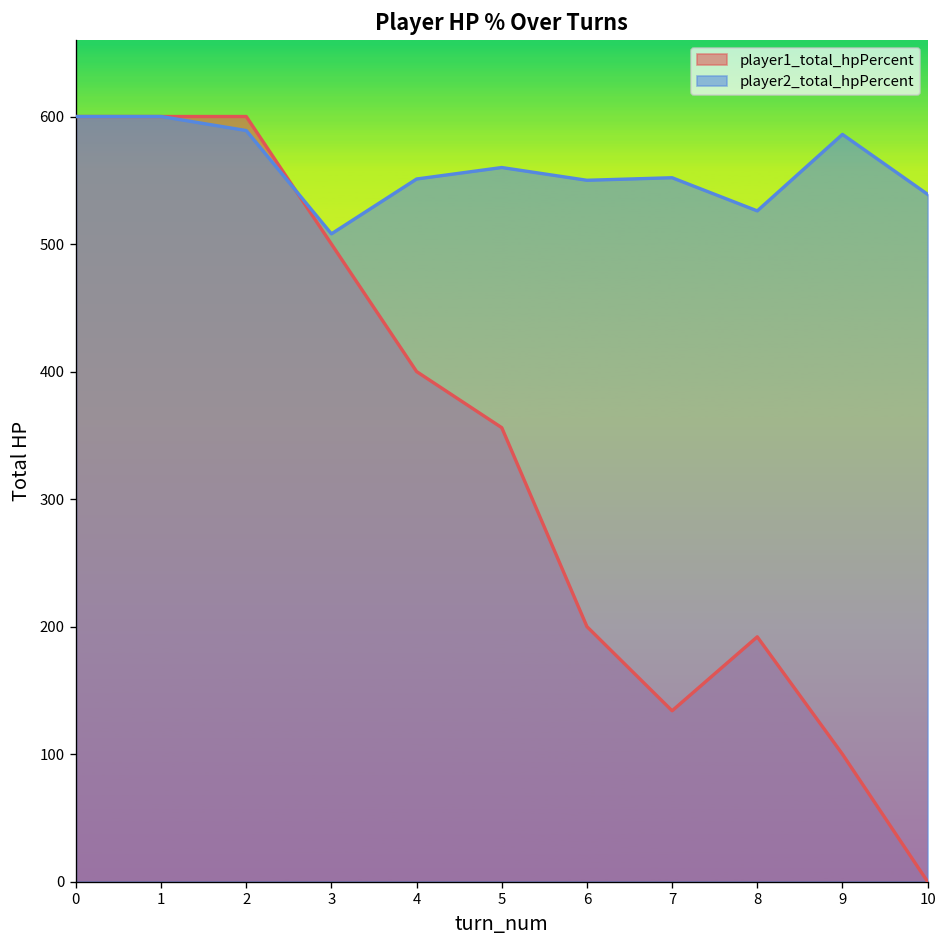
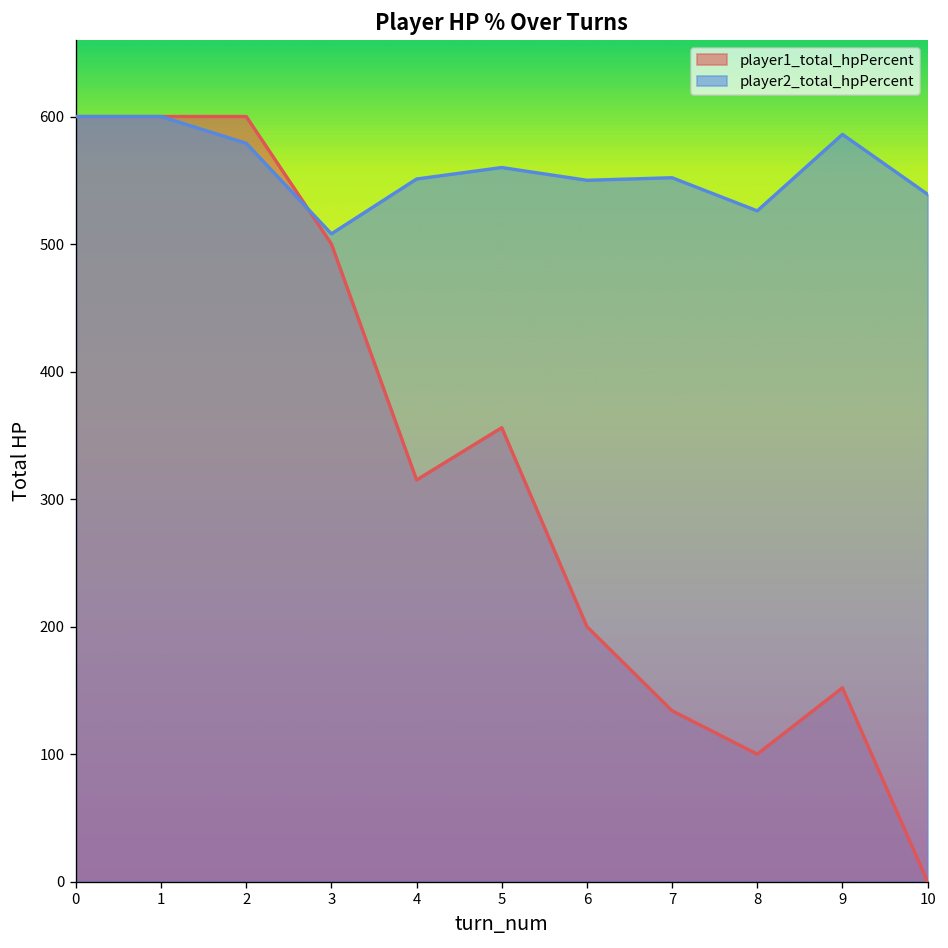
  {
    "player1_total_hpPercent": {
      "2": 600,
      "3": 500,
-     "4": 400,
+     "4": 315,
      "5": 356,
      "6": 200,
      "7": 134,
-     "8": 192,
-     "9": 100,
+     "8": 100,
+     "9": 152,
      "10": 0
    },
    "player2_total_hpPercent": {
-     "2": 589,
+     "2": 579,
      "3": 508,
      "4": 551,
      "5": 560,
      "6": 550,
      "7": 552,
      "8": 526,
      "9": 586,
      "10": 539
    }
  }
